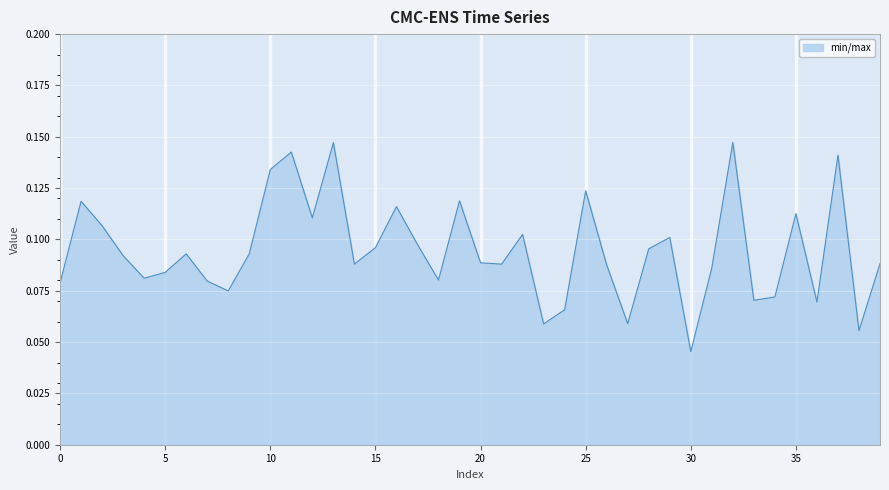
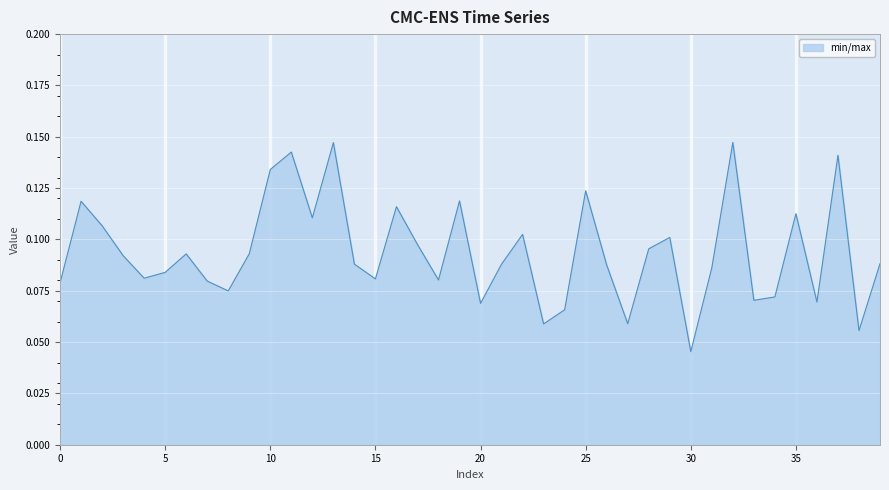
  {
    "0": 0.079,
    "5": 0.084,
    "10": 0.134,
-   "15": 0.096,
-   "20": 0.089,
+   "15": 0.081,
+   "20": 0.069,
    "25": 0.124,
    "30": 0.045,
    "35": 0.113
  }
